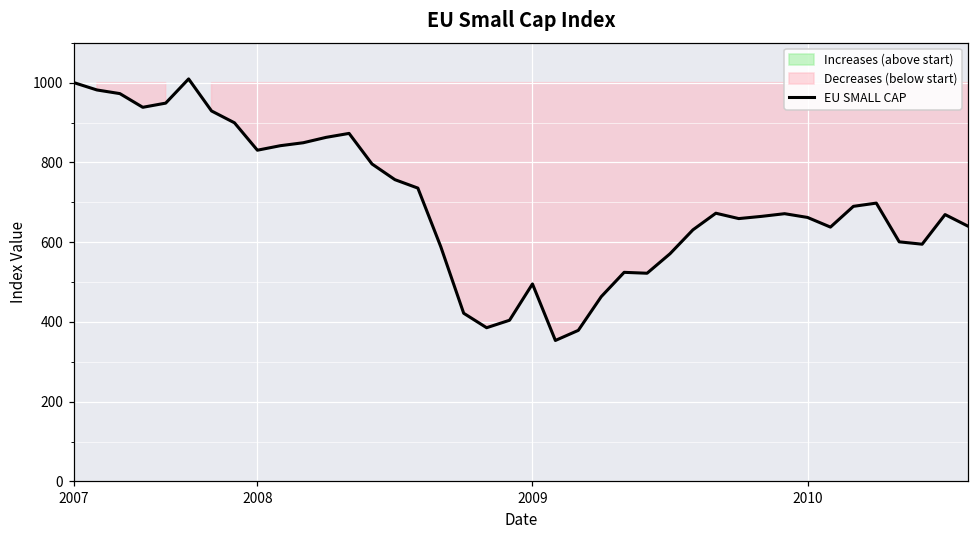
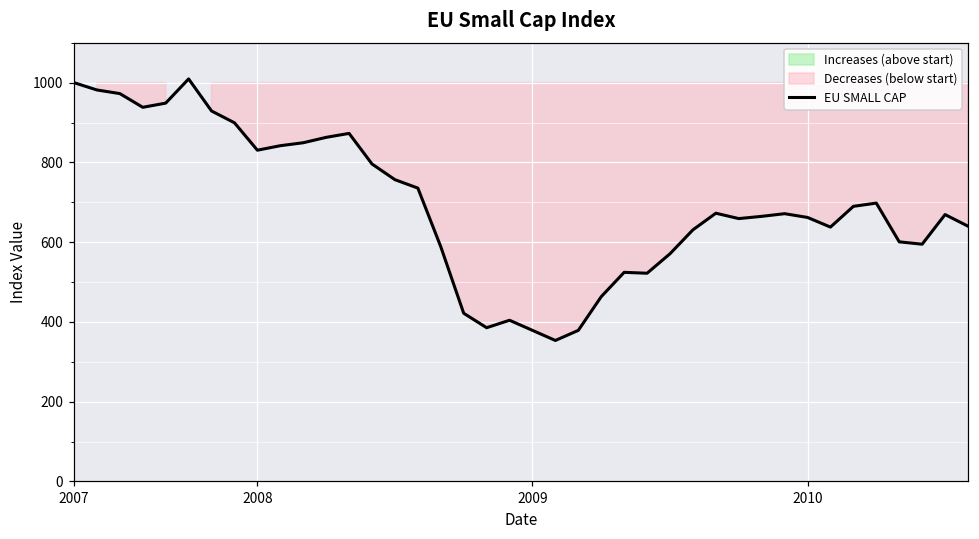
  {
    "2007": 1000,
    "2008": 830,
-   "2009": 500,
+   "2009": 380,
    "2010": 660
  }
